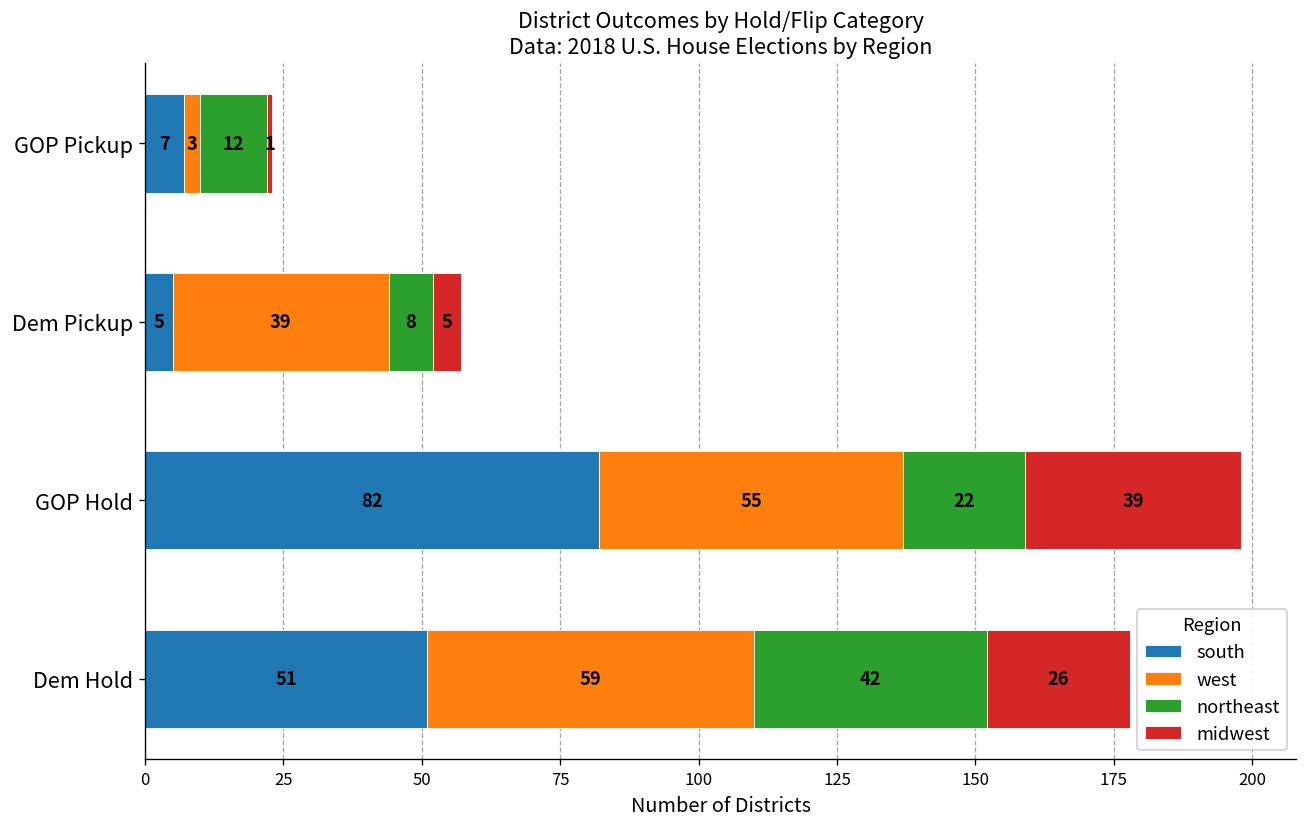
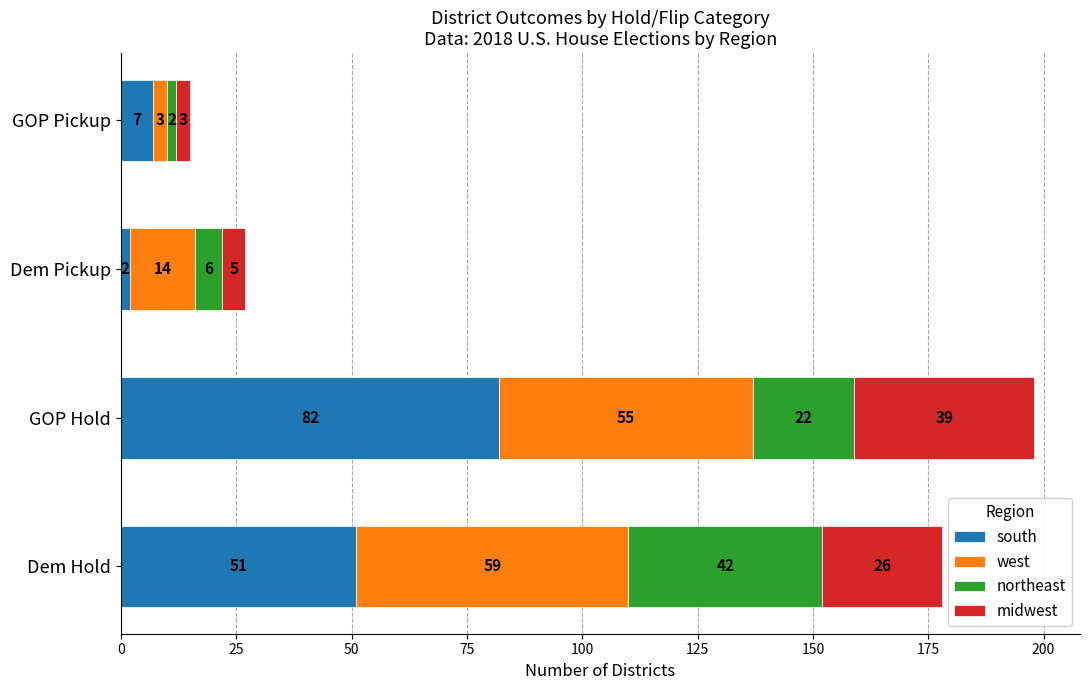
  {
    "south": {
      "GOP Pickup": 7,
-     "Dem Pickup": 5,
+     "Dem Pickup": 2,
      "GOP Hold": 82,
      "Dem Hold": 51
    },
    "west": {
      "GOP Pickup": 3,
-     "Dem Pickup": 39,
+     "Dem Pickup": 14,
      "GOP Hold": 55,
      "Dem Hold": 59
    },
    "northeast": {
-     "GOP Pickup": 12,
-     "Dem Pickup": 8,
+     "GOP Pickup": 2,
+     "Dem Pickup": 6,
      "GOP Hold": 22,
      "Dem Hold": 42
    },
    "midwest": {
-     "GOP Pickup": 1,
+     "GOP Pickup": 3,
      "Dem Pickup": 5,
      "GOP Hold": 39,
      "Dem Hold": 26
    }
  }
